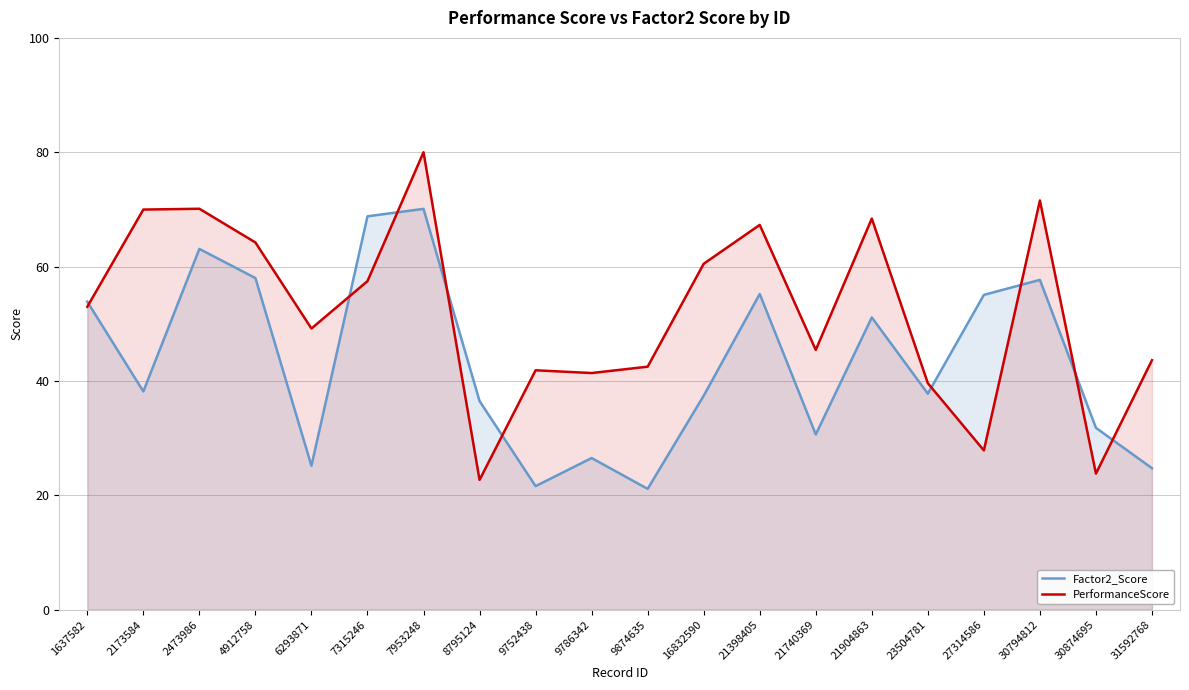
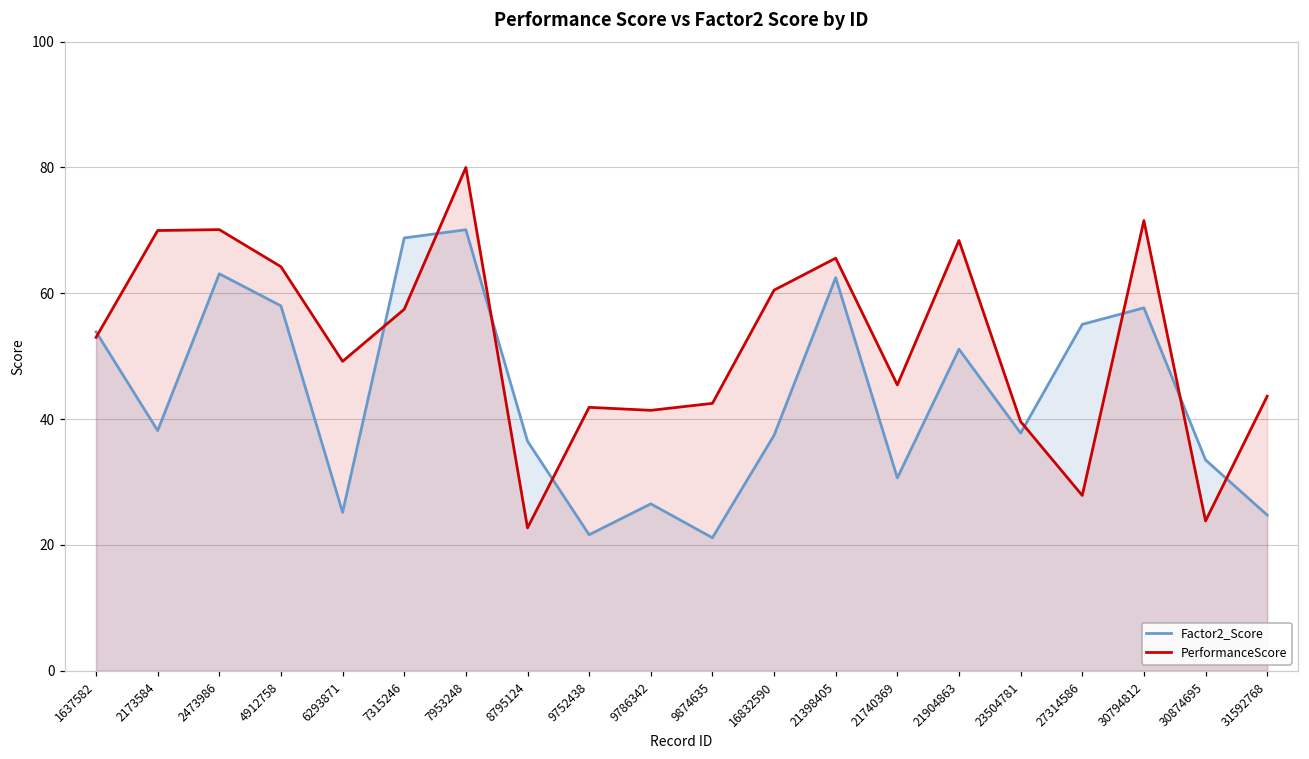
  {
    "Factor2_Score": {
      "1637582": 54,
      "2173584": 38,
      "2473986": 63,
      "4912758": 58,
      "6293871": 25,
      "7315246": 69,
      "7953248": 70,
      "8795124": 36,
      "9752438": 22,
      "9786342": 27,
      "9874635": 21,
      "16832590": 37,
-     "21398405": 55,
+     "21398405": 62,
      "21740369": 31,
      "21904863": 51,
      "23504781": 38,
      "27314586": 55,
      "30794812": 58,
-     "30874695": 32,
+     "30874695": 34,
      "31592768": 25
    },
    "PerformanceScore": {
      "1637582": 53,
      "2173584": 70,
      "2473986": 70,
      "4912758": 64,
      "6293871": 49,
      "7315246": 57,
      "7953248": 80,
      "8795124": 23,
      "9752438": 42,
      "9786342": 41,
      "9874635": 42,
      "16832590": 60,
-     "21398405": 67,
+     "21398405": 66,
      "21740369": 45,
      "21904863": 68,
      "23504781": 40,
      "27314586": 28,
      "30794812": 72,
      "30874695": 24,
      "31592768": 44
    }
  }
